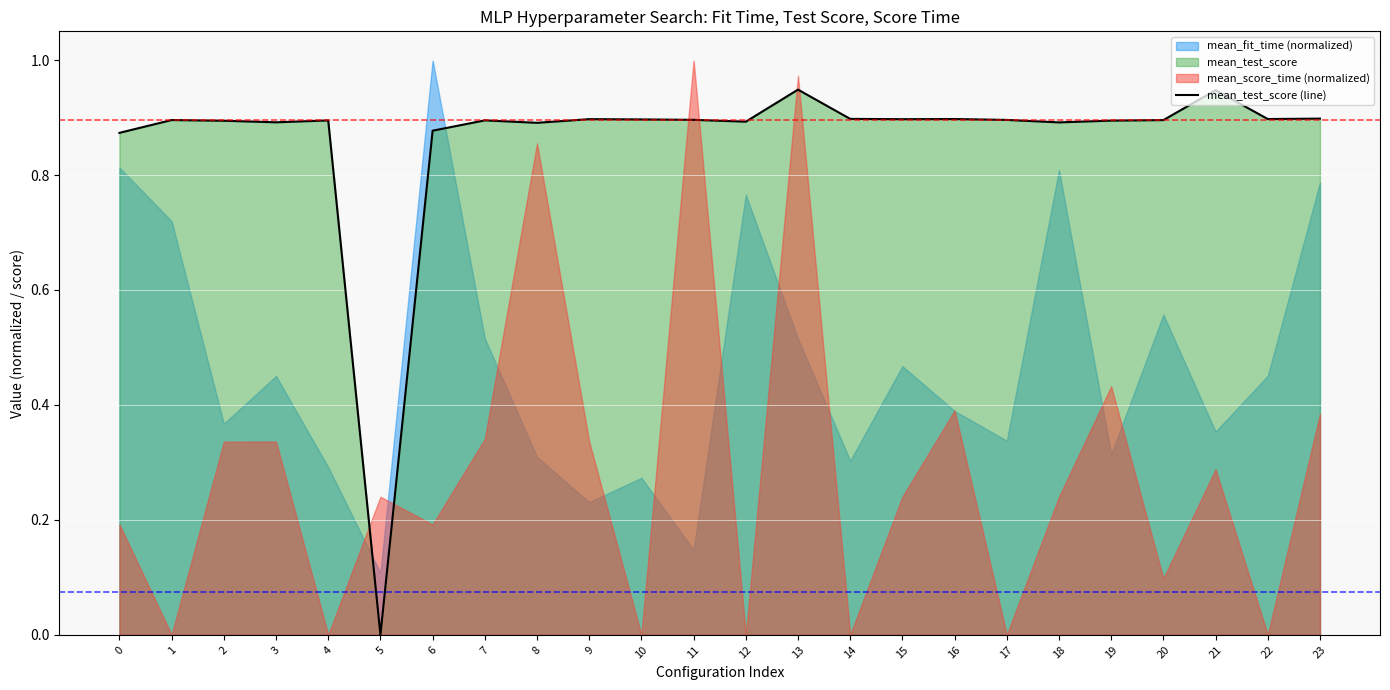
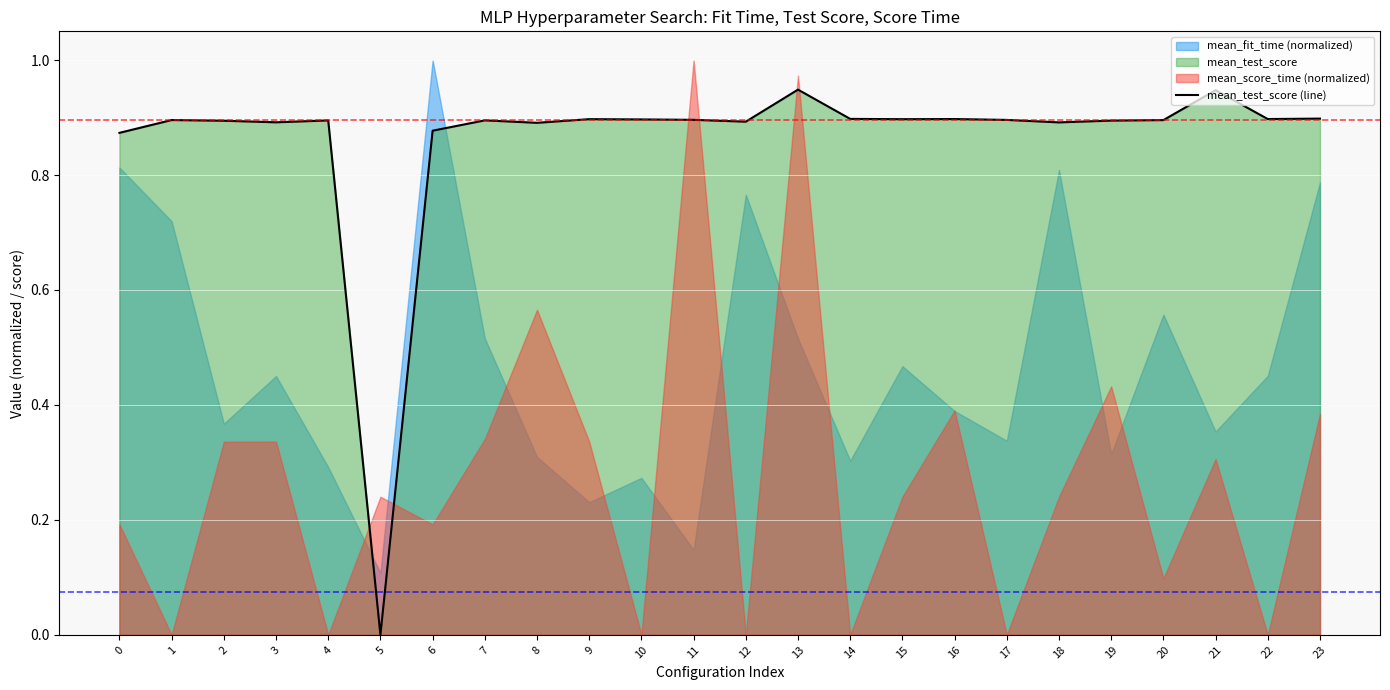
  {
    "mean_fit_time (normalized)": {
      "0": 0.81,
      "1": 0.72,
      "2": 0.37,
      "3": 0.45,
      "4": 0.29,
      "5": 0.11,
      "6": 1.00,
      "7": 0.52,
      "8": 0.31,
      "9": 0.23,
      "10": 0.27,
      "11": 0.15,
      "12": 0.77,
      "13": 0.52,
      "14": 0.30,
      "15": 0.47,
      "17": 0.34,
      "18": 0.81,
      "19": 0.31,
      "20": 0.56,
      "21": 0.35,
      "22": 0.45,
      "23": 0.79
    },
    "mean_test_score": {
      "0": 0.87,
      "1": 0.90,
      "2": 0.89,
      "3": 0.89,
      "4": 0.89,
      "5": 0.00,
      "6": 0.88,
      "7": 0.90,
      "8": 0.89,
      "9": 0.90,
      "10": 0.90,
      "11": 0.90,
      "12": 0.89,
      "13": 0.95,
      "14": 0.90,
      "15": 0.90,
      "16": 0.90,
      "17": 0.90,
      "18": 0.89,
      "19": 0.89,
      "20": 0.90,
      "22": 0.90,
      "23": 0.90
    },
    "mean_score_time (normalized)": {
      "0": 0.19,
      "1": 0.00,
      "2": 0.34,
      "3": 0.34,
      "4": 0.00,
      "5": 0.24,
      "6": 0.19,
      "7": 0.34,
-     "8": 0.85,
+     "8": 0.57,
      "9": 0.34,
      "10": 0.00,
      "11": 1.00,
      "12": 0.00,
      "13": 0.97,
      "14": 0.00,
      "15": 0.24,
      "17": 0.00,
      "18": 0.24,
      "19": 0.43,
      "20": 0.10,
-     "21": 0.29,
+     "21": 0.31,
      "22": 0.00,
      "23": 0.38
    }
  }
